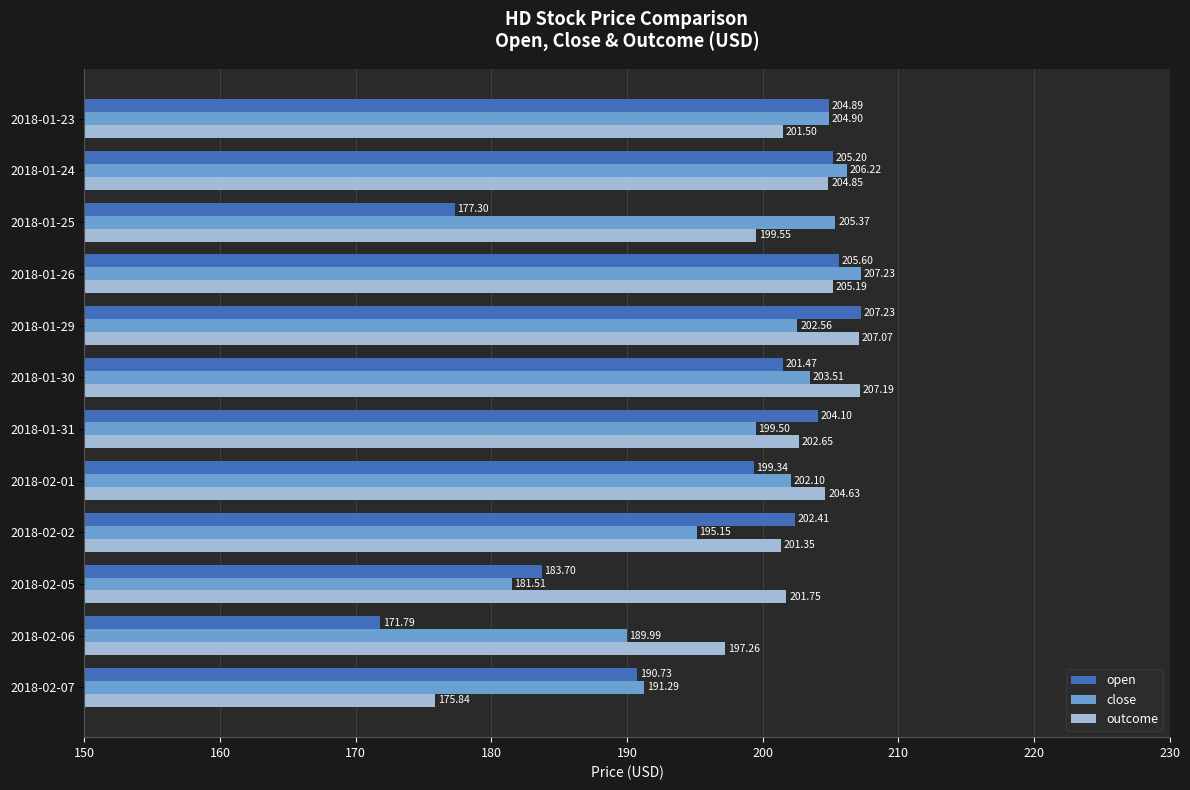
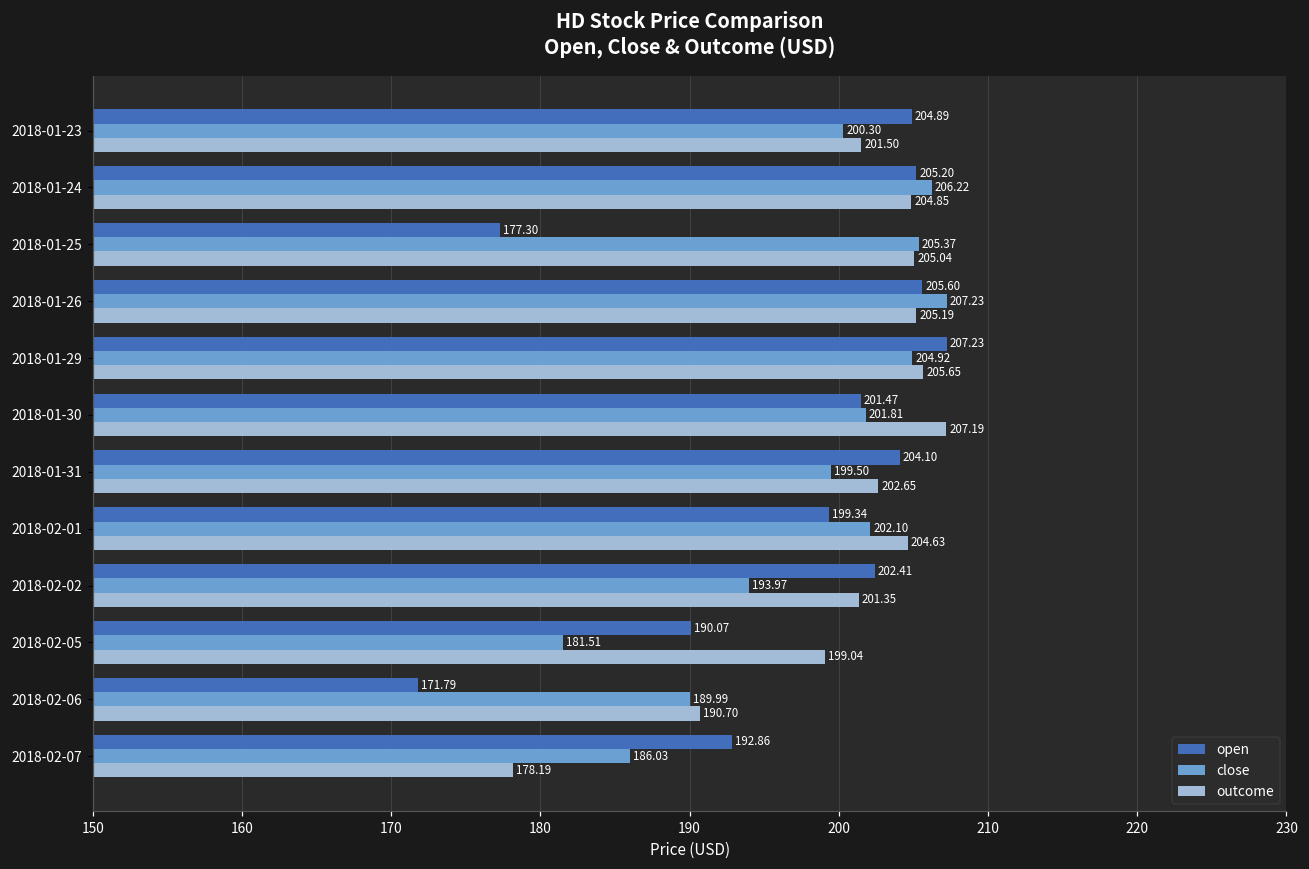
  {
    "open": {
      "2018-01-23": 204.89,
      "2018-01-24": 205.20,
      "2018-01-25": 177.30,
      "2018-01-26": 205.60,
      "2018-01-29": 207.23,
      "2018-01-30": 201.47,
      "2018-01-31": 204.10,
      "2018-02-01": 199.34,
      "2018-02-02": 202.41,
-     "2018-02-05": 183.70,
+     "2018-02-05": 190.07,
      "2018-02-06": 171.79,
-     "2018-02-07": 190.73
+     "2018-02-07": 192.86
    },
    "close": {
-     "2018-01-23": 204.90,
+     "2018-01-23": 200.30,
      "2018-01-24": 206.22,
      "2018-01-25": 205.37,
      "2018-01-26": 207.23,
-     "2018-01-29": 202.56,
-     "2018-01-30": 203.51,
+     "2018-01-29": 204.92,
+     "2018-01-30": 201.81,
      "2018-01-31": 199.50,
      "2018-02-01": 202.10,
-     "2018-02-02": 195.15,
+     "2018-02-02": 193.97,
      "2018-02-05": 181.51,
      "2018-02-06": 189.99,
-     "2018-02-07": 191.29
+     "2018-02-07": 186.03
    },
    "outcome": {
      "2018-01-23": 201.50,
      "2018-01-24": 204.85,
-     "2018-01-25": 199.55,
+     "2018-01-25": 205.04,
      "2018-01-26": 205.19,
-     "2018-01-29": 207.07,
+     "2018-01-29": 205.65,
      "2018-01-30": 207.19,
      "2018-01-31": 202.65,
      "2018-02-01": 204.63,
      "2018-02-02": 201.35,
-     "2018-02-05": 201.75,
-     "2018-02-06": 197.26,
-     "2018-02-07": 175.84
+     "2018-02-05": 199.04,
+     "2018-02-06": 190.70,
+     "2018-02-07": 178.19
    }
  }
